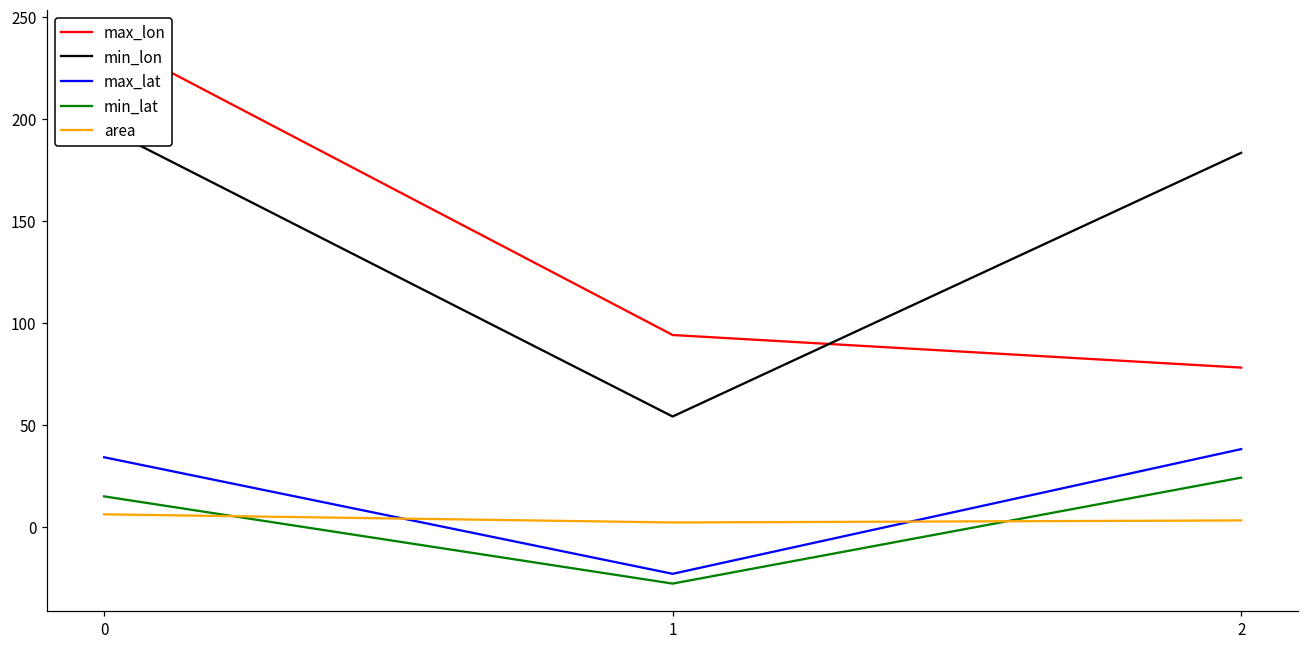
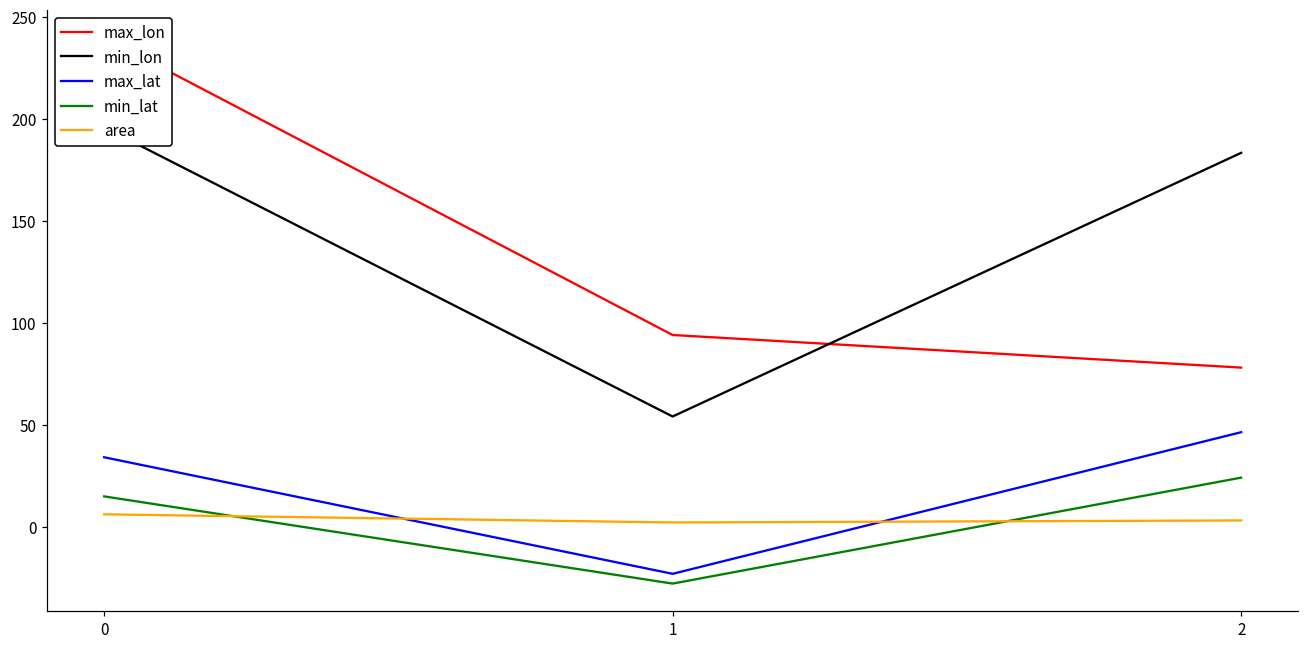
  {
    "max_lon": {
      "1": 94,
      "2": 78
    },
    "min_lon": {
      "1": 54,
      "2": 183
    },
    "max_lat": {
      "0": 34,
      "1": -23,
-     "2": 38
+     "2": 46
    },
    "min_lat": {
      "0": 15,
      "1": -28,
      "2": 24
    },
    "area": {
      "0": 6,
      "1": 2,
      "2": 3
    }
  }
